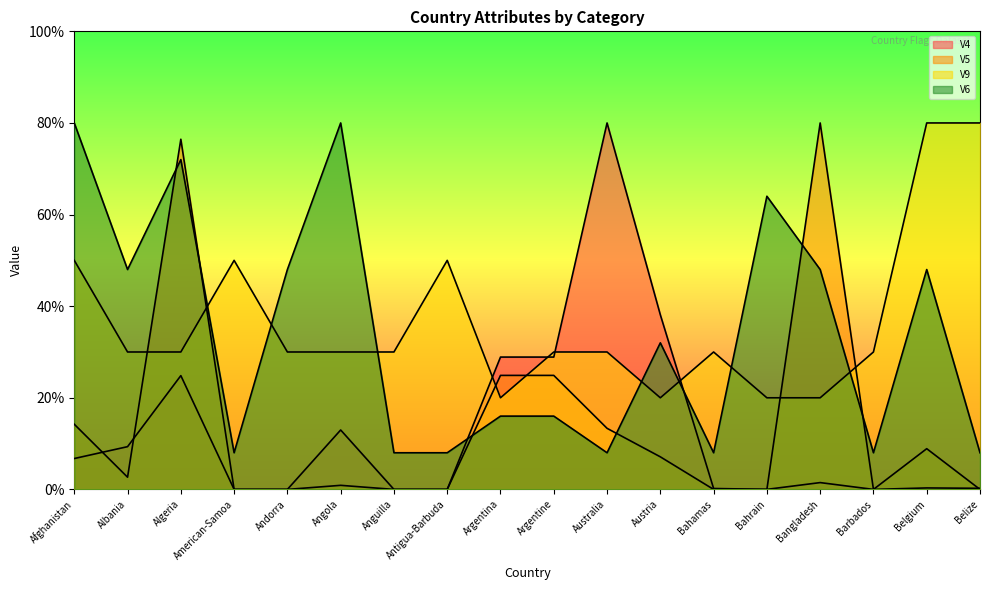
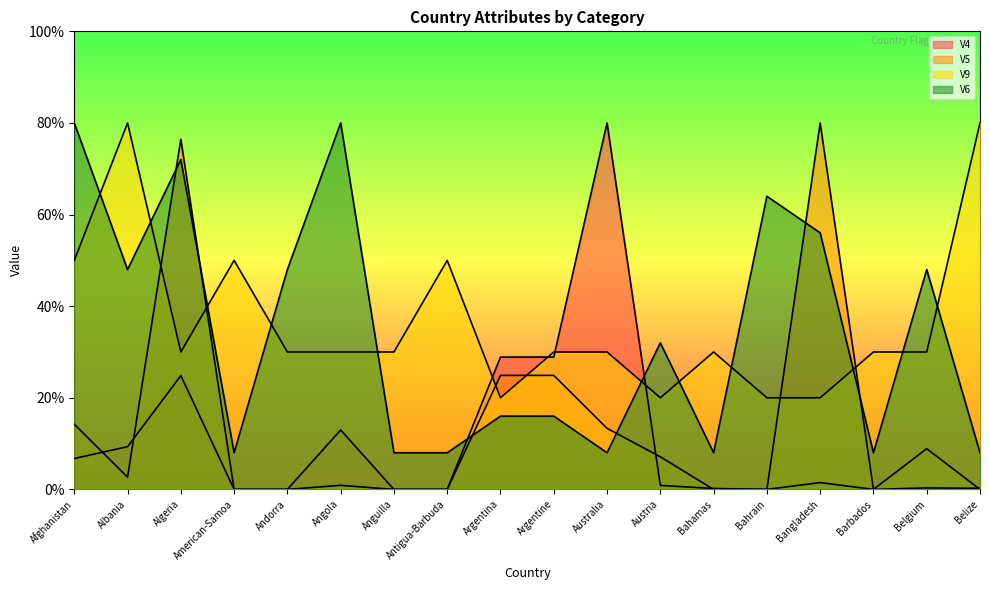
  {
    "V4": {
      "Afghanistan": "7%",
      "Albania": "9%",
      "Algeria": "25%",
      "Angola": "13%",
      "Argentina": "29%",
      "Argentine": "29%",
      "Australia": "80%",
-     "Austria": "38%",
+     "Austria": "1%",
      "Bangladesh": "1%",
      "Belgium": "0%"
    },
    "V5": {
      "Afghanistan": "14%",
      "Albania": "3%",
      "Algeria": "76%",
      "Angola": "1%",
      "Argentina": "25%",
      "Argentine": "25%",
      "Australia": "13%",
      "Austria": "7%",
      "Bangladesh": "80%",
      "Belgium": "9%"
    },
    "V9": {
      "Afghanistan": "50%",
-     "Albania": "30%",
+     "Albania": "80%",
      "Algeria": "30%",
      "American-Samoa": "50%",
      "Andorra": "30%",
      "Angola": "30%",
      "Anguilla": "30%",
      "Antigua-Barbuda": "50%",
      "Argentina": "20%",
      "Argentine": "30%",
      "Australia": "30%",
      "Austria": "20%",
      "Bahamas": "30%",
      "Bahrain": "20%",
      "Bangladesh": "20%",
      "Barbados": "30%",
-     "Belgium": "80%",
+     "Belgium": "30%",
      "Belize": "80%"
    },
    "V6": {
      "Afghanistan": "80%",
      "Albania": "48%",
      "Algeria": "72%",
      "American-Samoa": "8%",
      "Andorra": "48%",
      "Angola": "80%",
      "Anguilla": "8%",
      "Antigua-Barbuda": "8%",
      "Argentina": "16%",
      "Argentine": "16%",
      "Australia": "8%",
      "Austria": "32%",
      "Bahamas": "8%",
      "Bahrain": "64%",
-     "Bangladesh": "48%",
+     "Bangladesh": "56%",
      "Barbados": "8%",
      "Belgium": "48%",
      "Belize": "8%"
    }
  }
